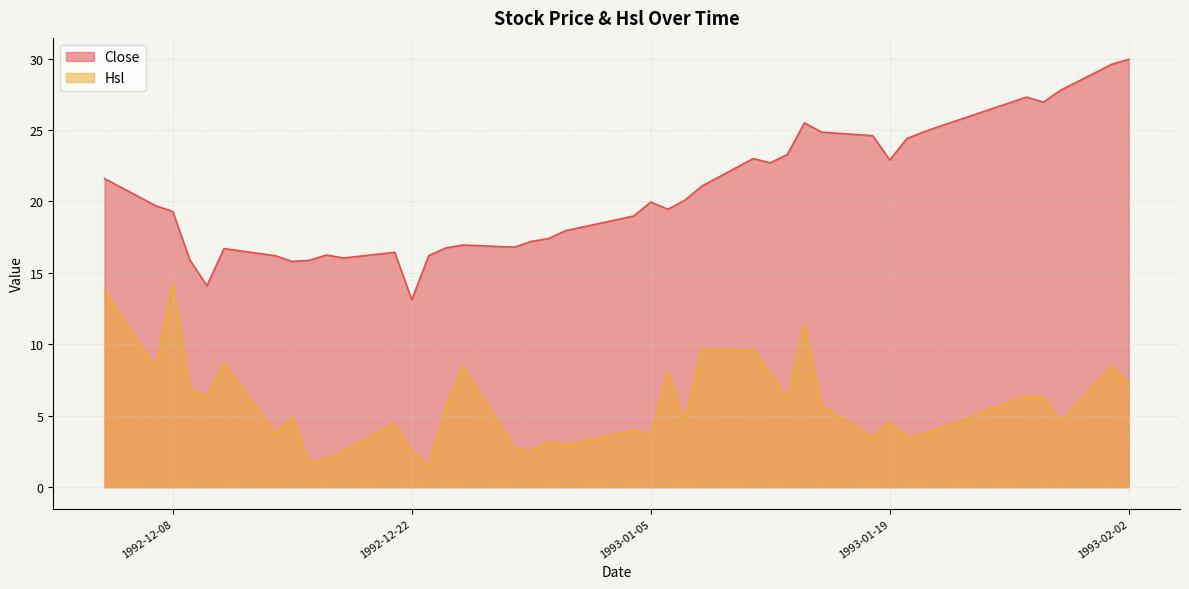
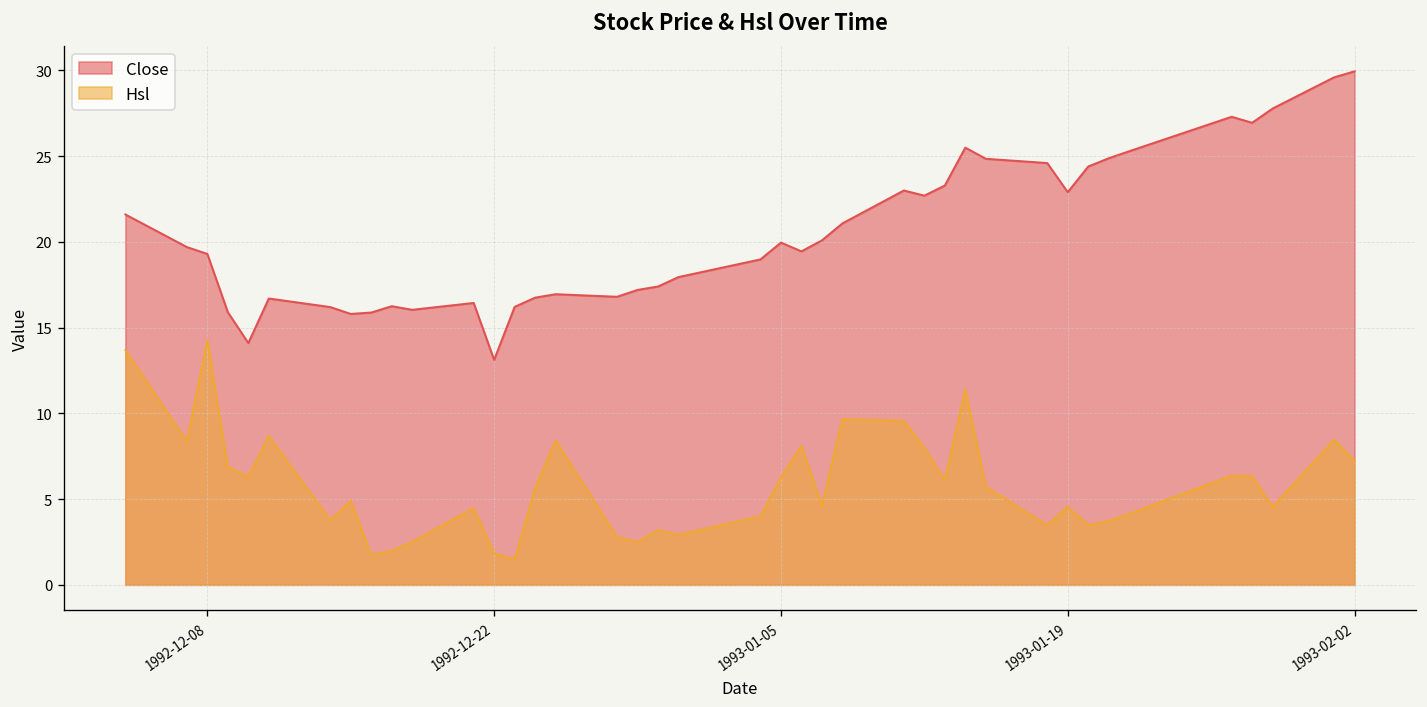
  {
    "Close": {
      "1992-12-08": 19.3,
      "1992-12-22": 13.1,
      "1993-01-05": 20.0,
      "1993-01-19": 22.9,
      "1993-02-02": 30.0
    },
    "Hsl": {
      "1992-12-08": 14.3,
-     "1992-12-22": 2.5,
-     "1993-01-05": 3.6,
+     "1992-12-22": 1.8,
+     "1993-01-05": 6.3,
      "1993-01-19": 4.6,
      "1993-02-02": 7.2
    }
  }
